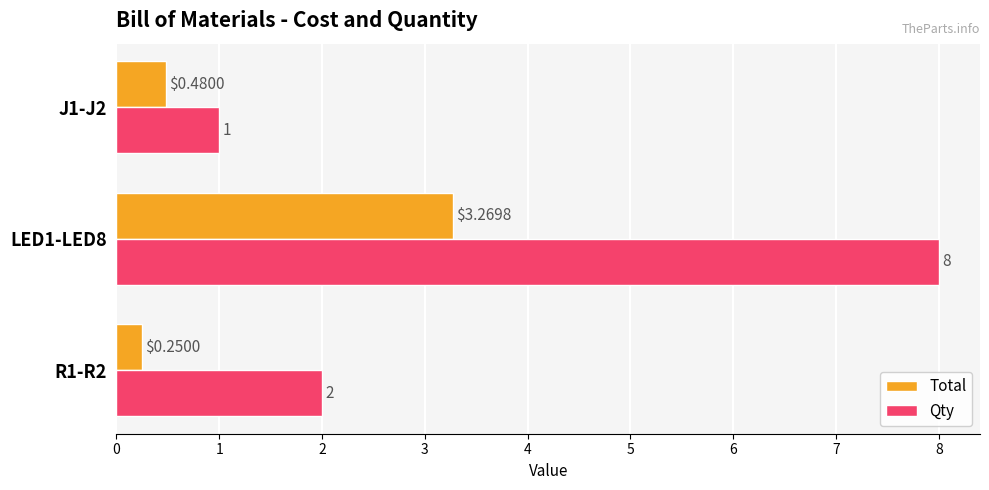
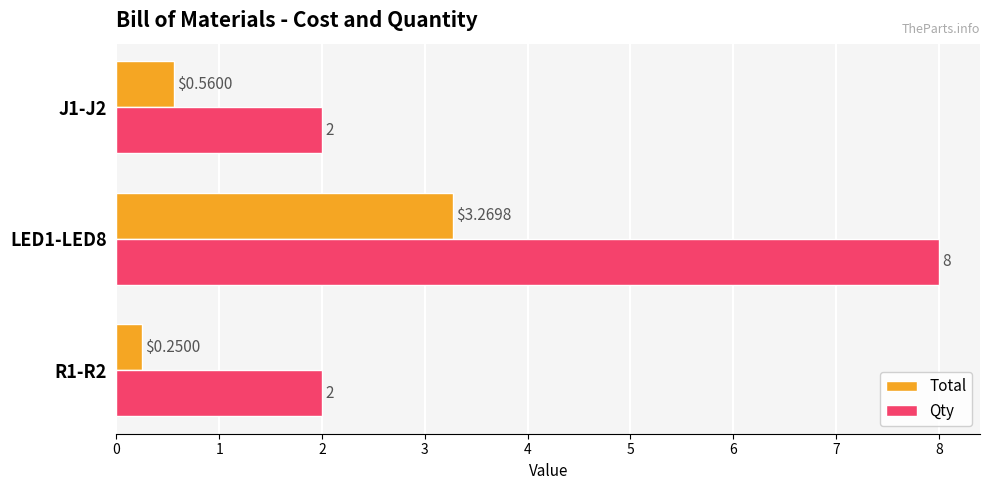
  {
    "Total": {
-     "J1-J2": "$0.4800",
+     "J1-J2": "$0.5600",
      "LED1-LED8": "$3.2698",
      "R1-R2": "$0.2500"
    },
    "Qty": {
-     "J1-J2": "1",
+     "J1-J2": "2",
      "LED1-LED8": "8",
      "R1-R2": "2"
    }
  }
